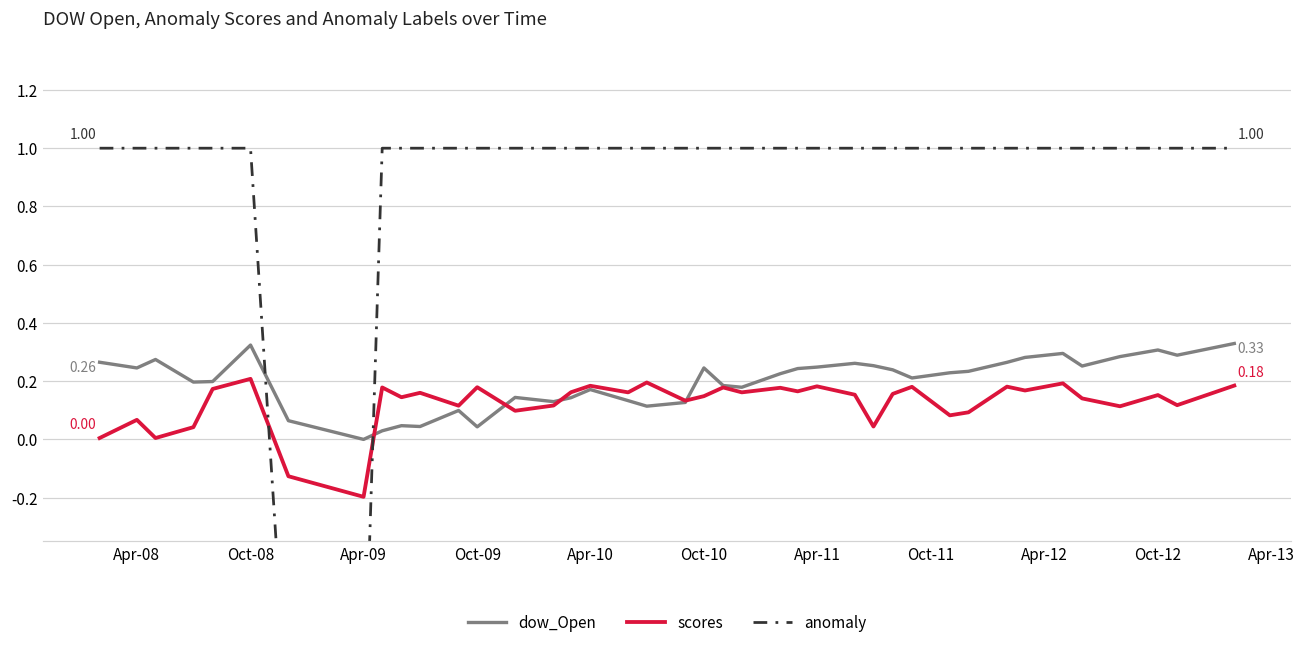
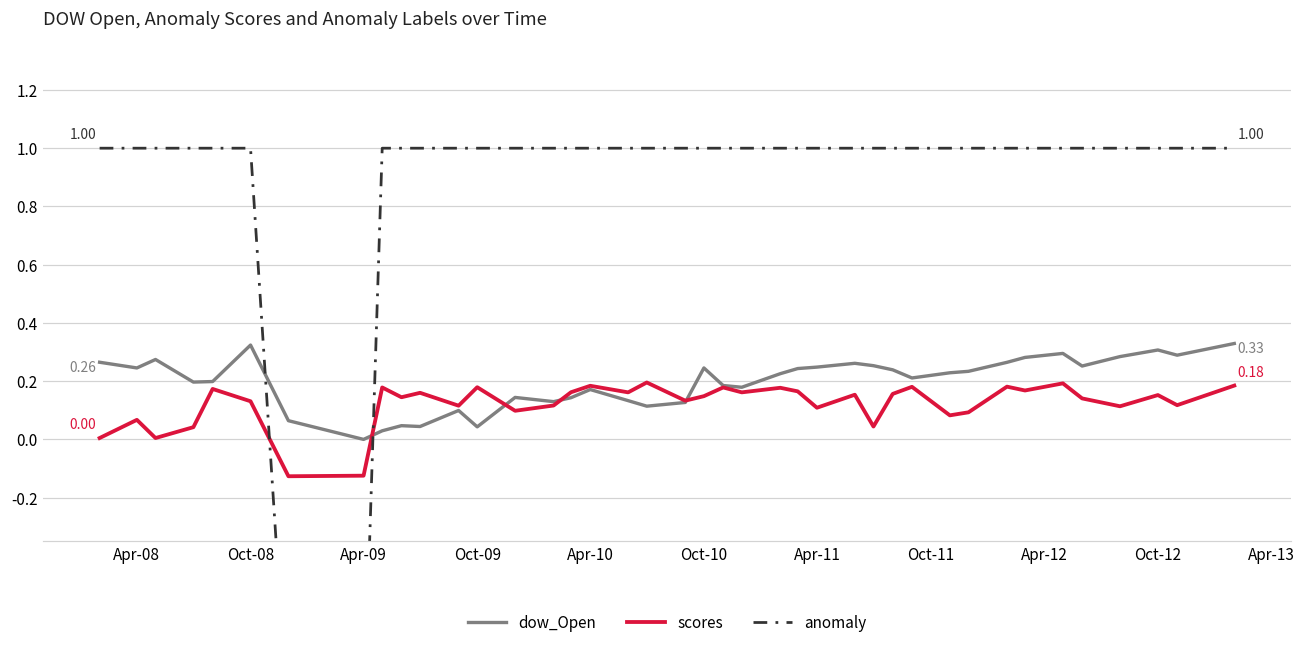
  {
    "dow_Open": {
      "Apr-08": 0.25,
      "Oct-08": 0.32,
      "Apr-09": 0.00,
      "Oct-09": 0.04,
      "Apr-10": 0.17,
      "Oct-10": 0.25,
      "Apr-11": 0.25,
      "Oct-12": 0.31
    },
    "scores": {
      "Apr-08": 0.07,
-     "Oct-08": 0.21,
-     "Apr-09": -0.20,
+     "Oct-08": 0.13,
+     "Apr-09": -0.12,
      "Oct-09": 0.18,
      "Apr-10": 0.18,
      "Oct-10": 0.15,
-     "Apr-11": 0.18,
+     "Apr-11": 0.11,
      "Oct-12": 0.15
    },
    "anomaly": {
      "Apr-08": 1.00,
      "Oct-08": 1.00,
      "Oct-09": 1.00,
      "Apr-10": 1.00,
      "Oct-10": 1.00,
      "Apr-11": 1.00,
      "Oct-12": 1.00
    }
  }
